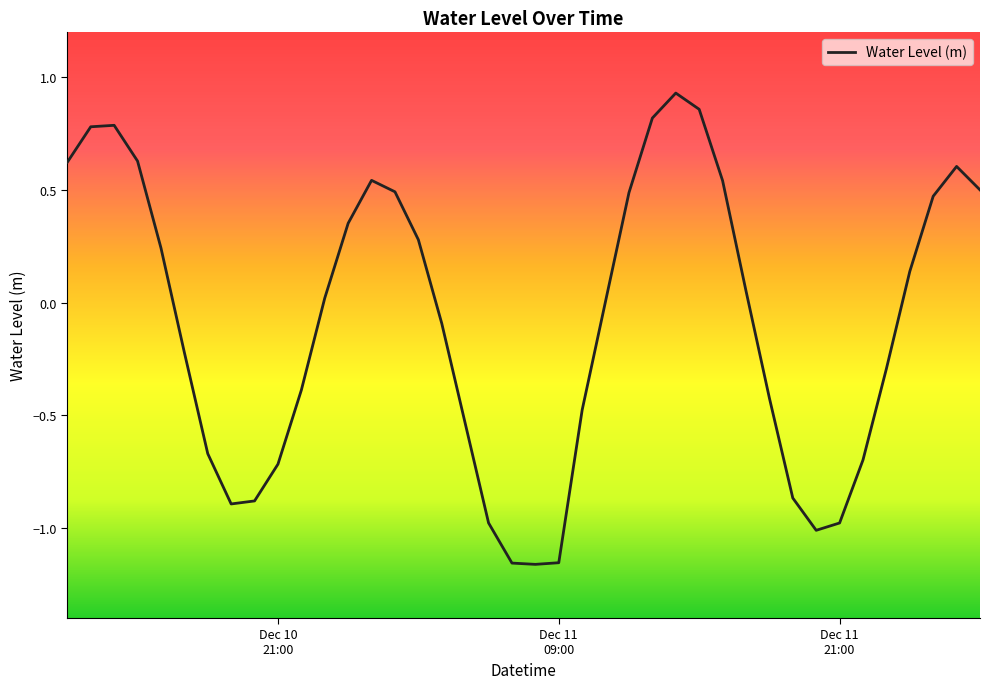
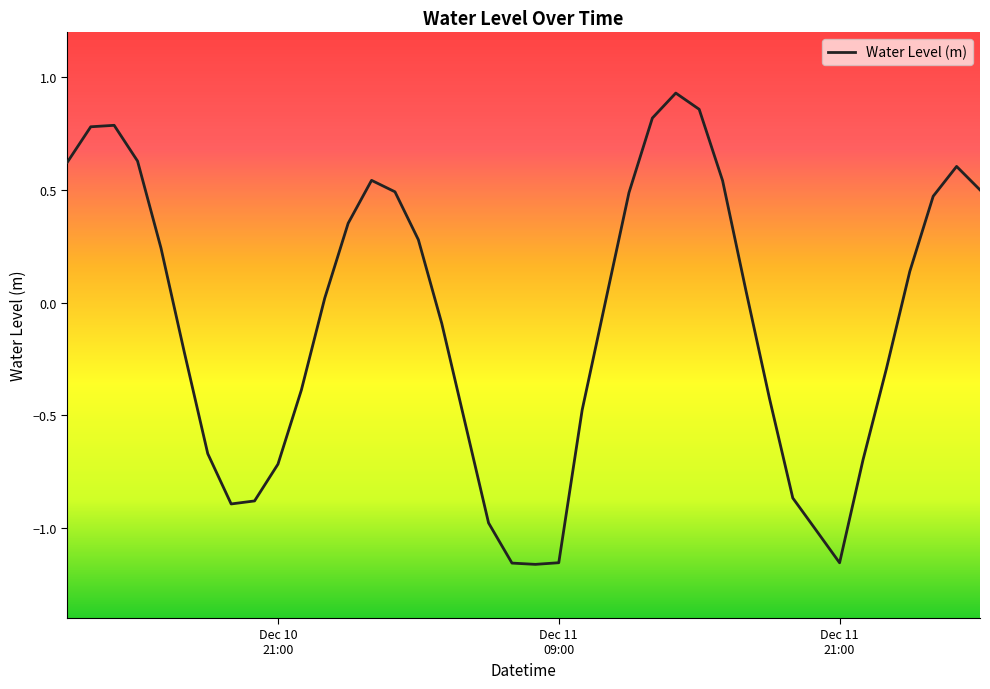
  {
    "Dec 10 21:00": -0.72,
    "Dec 11 09:00": -1.15,
-   "Dec 11 21:00": -0.98
+   "Dec 11 21:00": -1.15
  }
